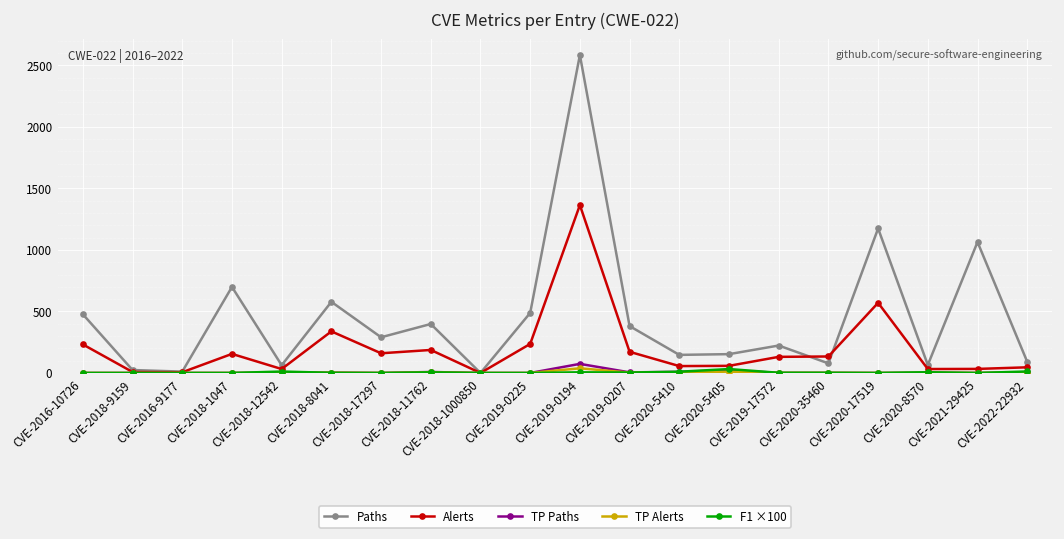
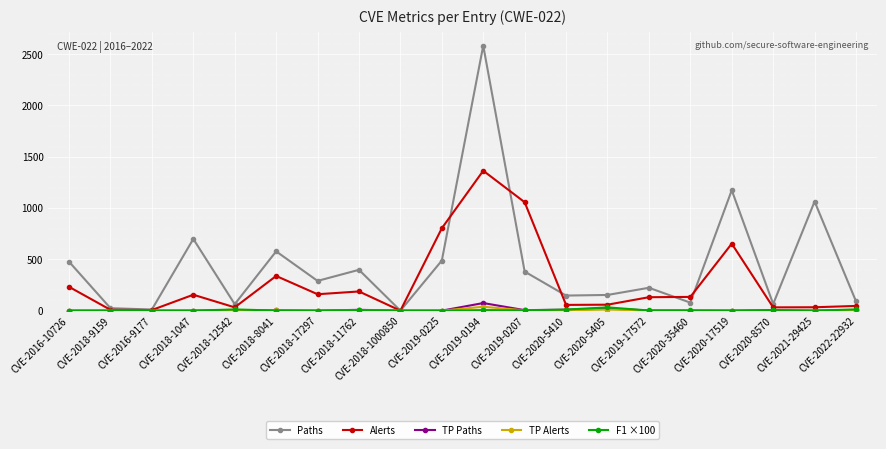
  {
    "Paths": {
      "CVE-2016-10726": 480,
      "CVE-2018-1047": 700,
      "CVE-2018-12542": 60,
      "CVE-2018-8041": 580,
      "CVE-2018-17297": 290,
      "CVE-2018-11762": 400,
      "CVE-2019-0225": 490,
      "CVE-2019-0194": 2580,
      "CVE-2019-0207": 380,
      "CVE-2020-5410": 150,
      "CVE-2020-5405": 150,
      "CVE-2019-17572": 220,
      "CVE-2020-35460": 80,
      "CVE-2020-17519": 1170,
      "CVE-2020-8570": 70,
      "CVE-2021-29425": 1060,
      "CVE-2022-22932": 90
    },
    "Alerts": {
      "CVE-2016-10726": 230,
      "CVE-2018-1047": 160,
      "CVE-2018-8041": 340,
      "CVE-2018-17297": 160,
      "CVE-2018-11762": 190,
-     "CVE-2019-0225": 240,
+     "CVE-2019-0225": 800,
      "CVE-2019-0194": 1360,
-     "CVE-2019-0207": 170,
+     "CVE-2019-0207": 1060,
      "CVE-2020-5410": 60,
      "CVE-2020-5405": 60,
      "CVE-2019-17572": 130,
      "CVE-2020-35460": 130,
-     "CVE-2020-17519": 570,
+     "CVE-2020-17519": 650,
      "CVE-2020-8570": 30,
      "CVE-2021-29425": 30,
      "CVE-2022-22932": 50
    },
    "TP Paths": {
      "CVE-2019-0194": 70
    },
    "TP Alerts": {
      "CVE-2019-0194": 40
    },
    "F1 ×100": {
      "CVE-2019-0194": 10
    }
  }
